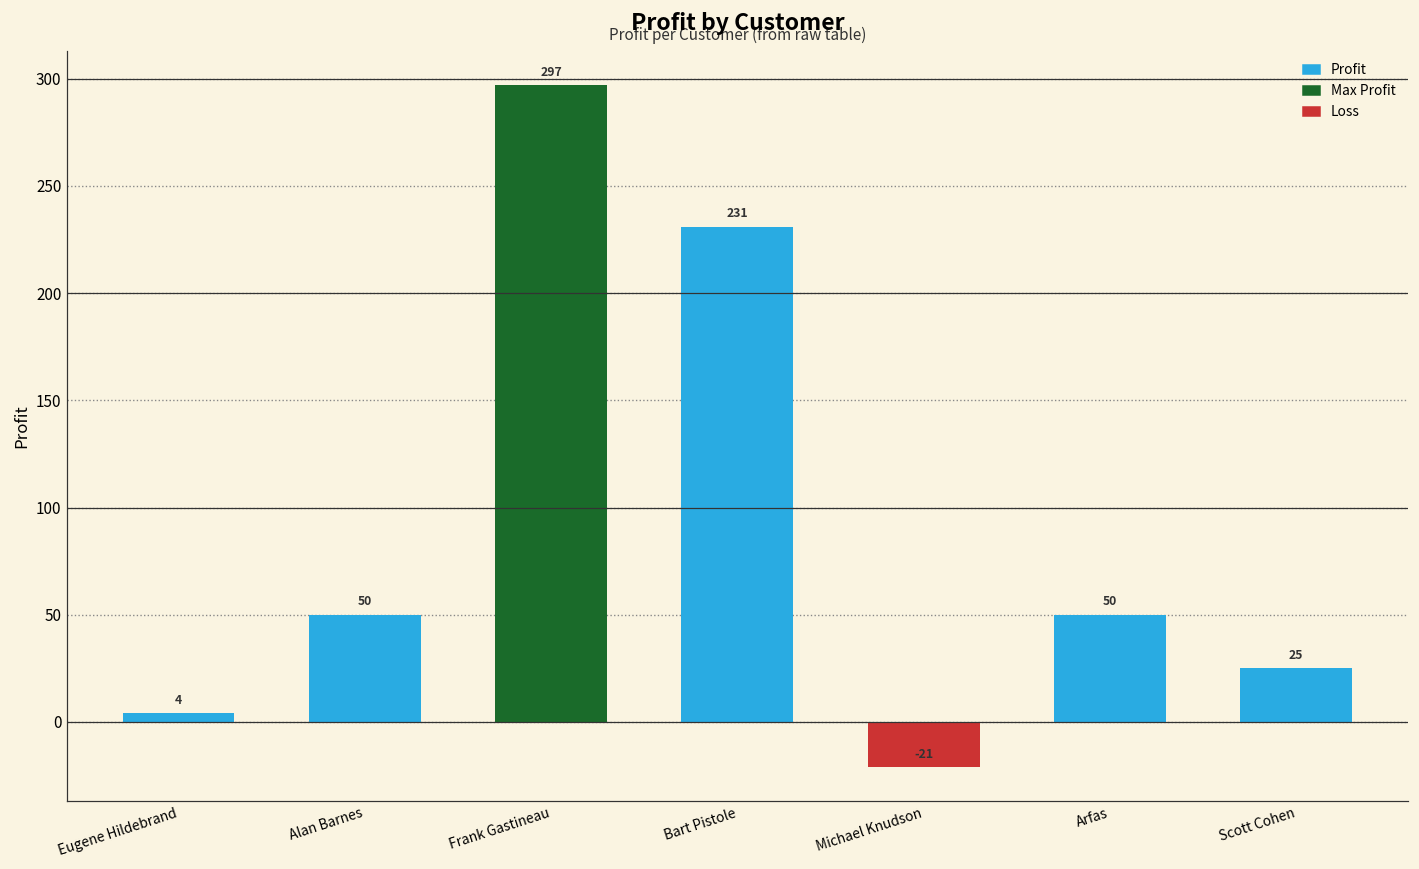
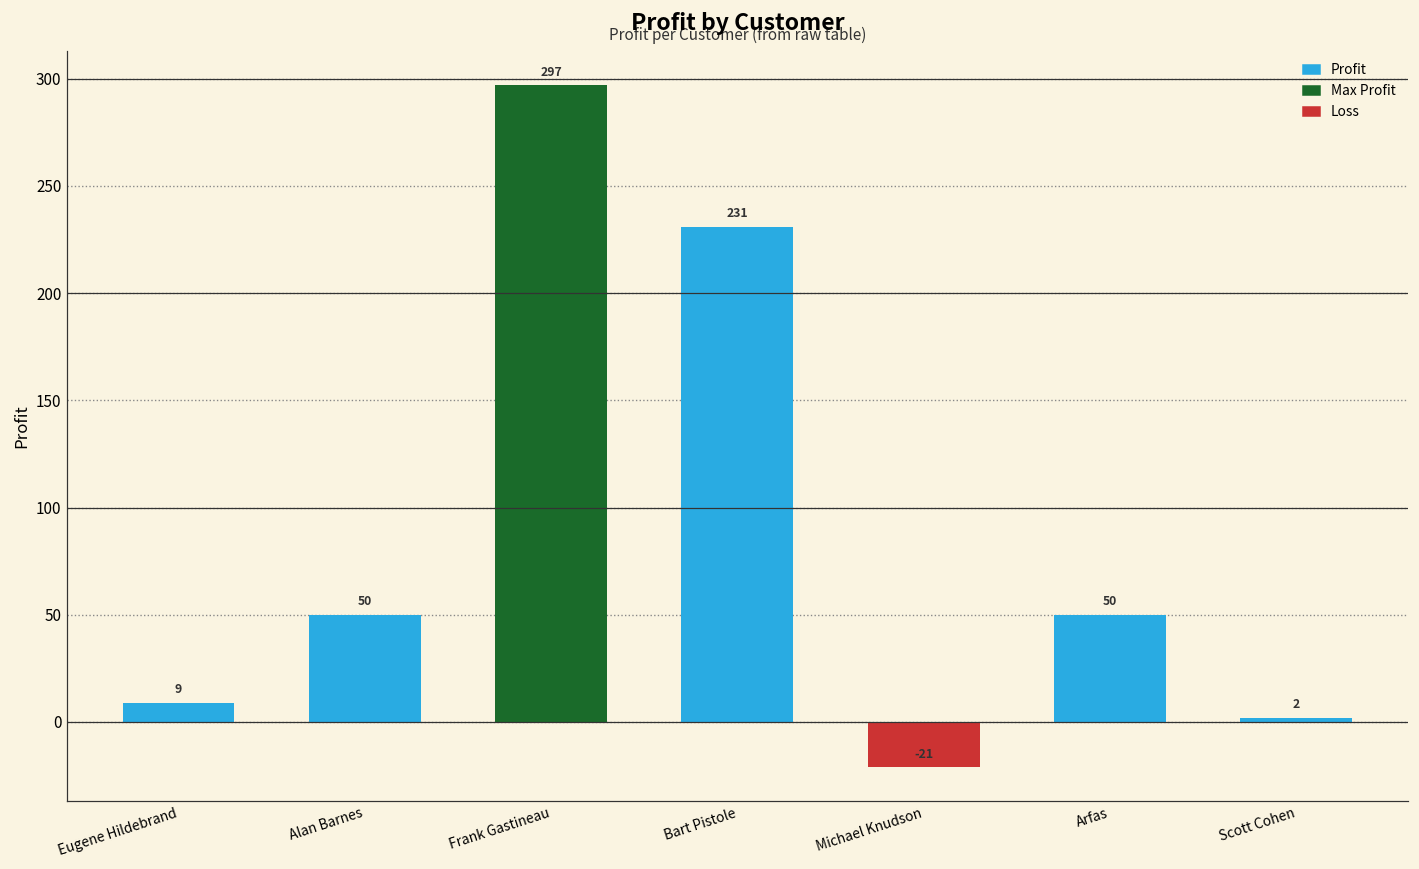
  {
-   "Eugene Hildebrand": 4,
+   "Eugene Hildebrand": 9,
    "Alan Barnes": 50,
    "Frank Gastineau": 297,
    "Bart Pistole": 231,
    "Michael Knudson": -21,
    "Arfas": 50,
-   "Scott Cohen": 25
+   "Scott Cohen": 2
  }
